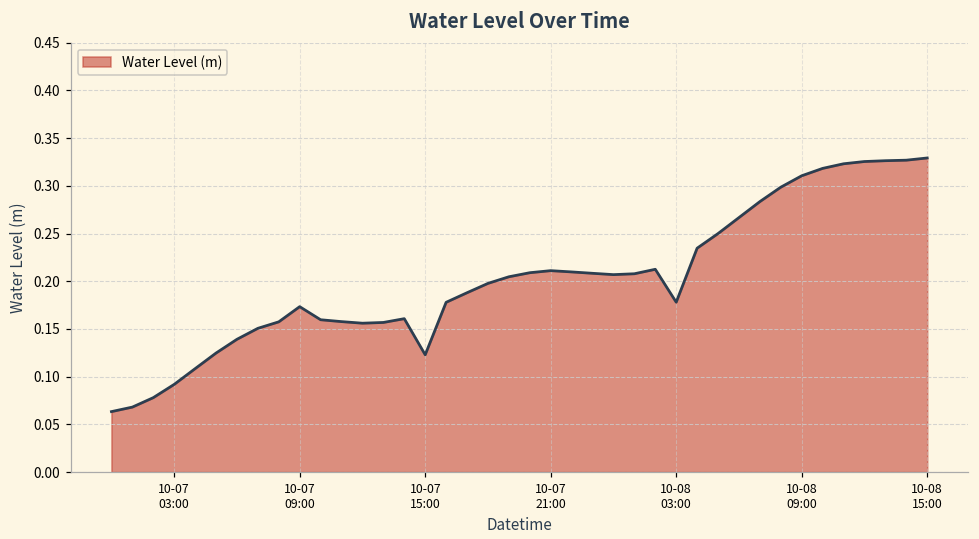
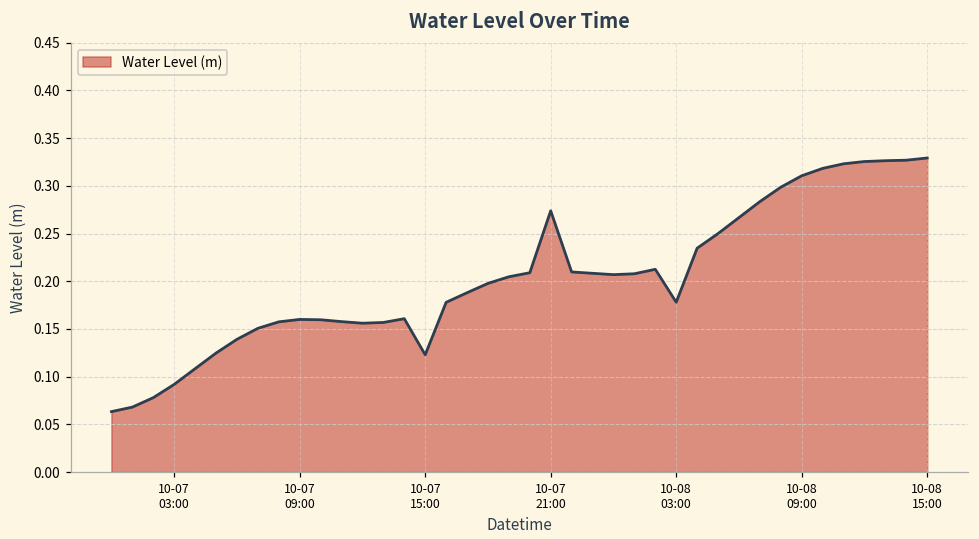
  {
    "10-07 03:00": 0.09,
-   "10-07 09:00": 0.17,
+   "10-07 09:00": 0.16,
    "10-07 15:00": 0.12,
-   "10-07 21:00": 0.21,
+   "10-07 21:00": 0.27,
    "10-08 03:00": 0.18,
    "10-08 09:00": 0.31,
    "10-08 15:00": 0.33
  }
